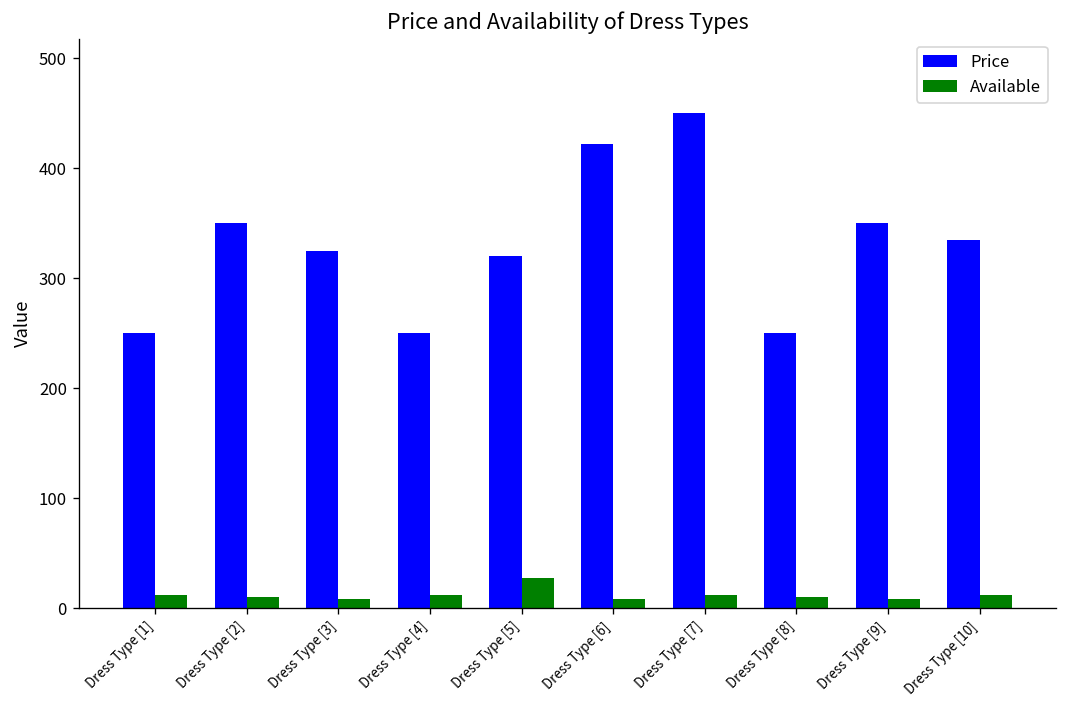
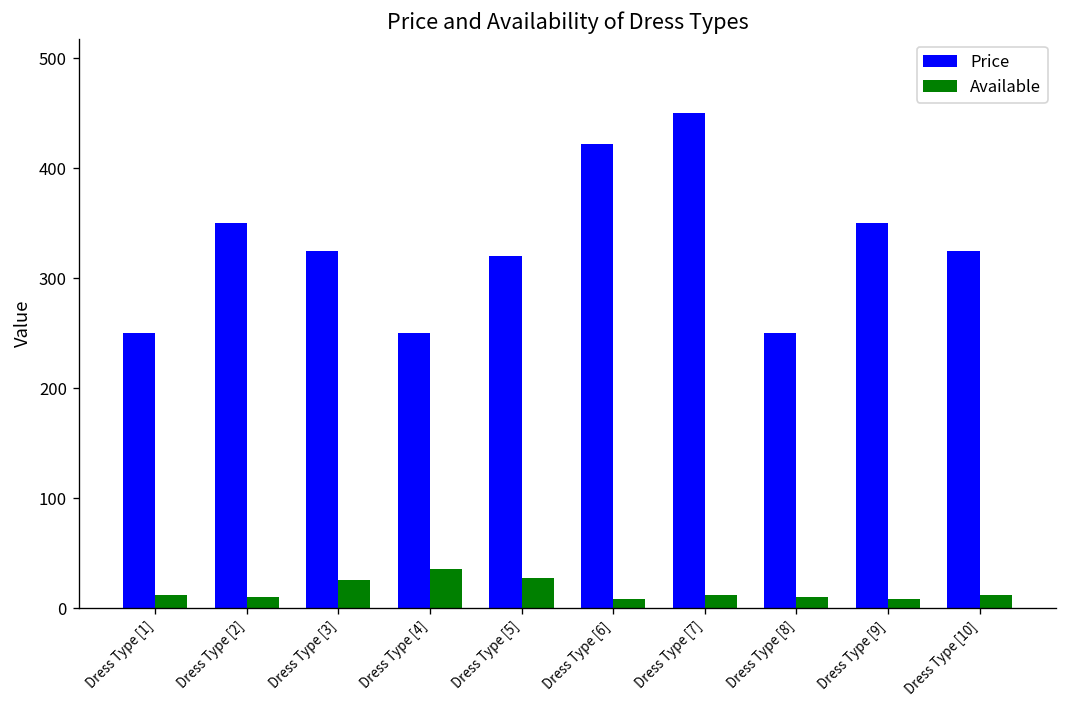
  {
    "Price": {
      "Dress Type [1]": 250,
      "Dress Type [2]": 350,
      "Dress Type [3]": 330,
      "Dress Type [4]": 250,
      "Dress Type [5]": 320,
      "Dress Type [6]": 420,
      "Dress Type [7]": 450,
      "Dress Type [8]": 250,
      "Dress Type [9]": 350,
-     "Dress Type [10]": 340
+     "Dress Type [10]": 330
    },
    "Available": {
      "Dress Type [1]": 10,
      "Dress Type [2]": 10,
-     "Dress Type [3]": 10,
-     "Dress Type [4]": 10,
+     "Dress Type [3]": 30,
+     "Dress Type [4]": 40,
      "Dress Type [5]": 30,
      "Dress Type [6]": 10,
      "Dress Type [7]": 10,
      "Dress Type [8]": 10,
      "Dress Type [9]": 10,
      "Dress Type [10]": 10
    }
  }
